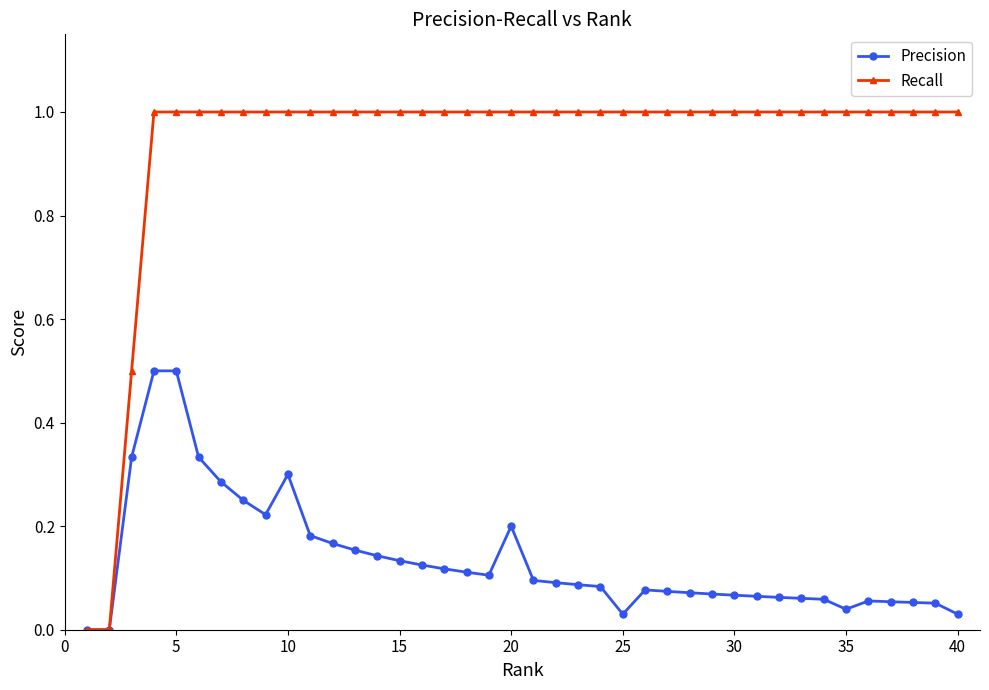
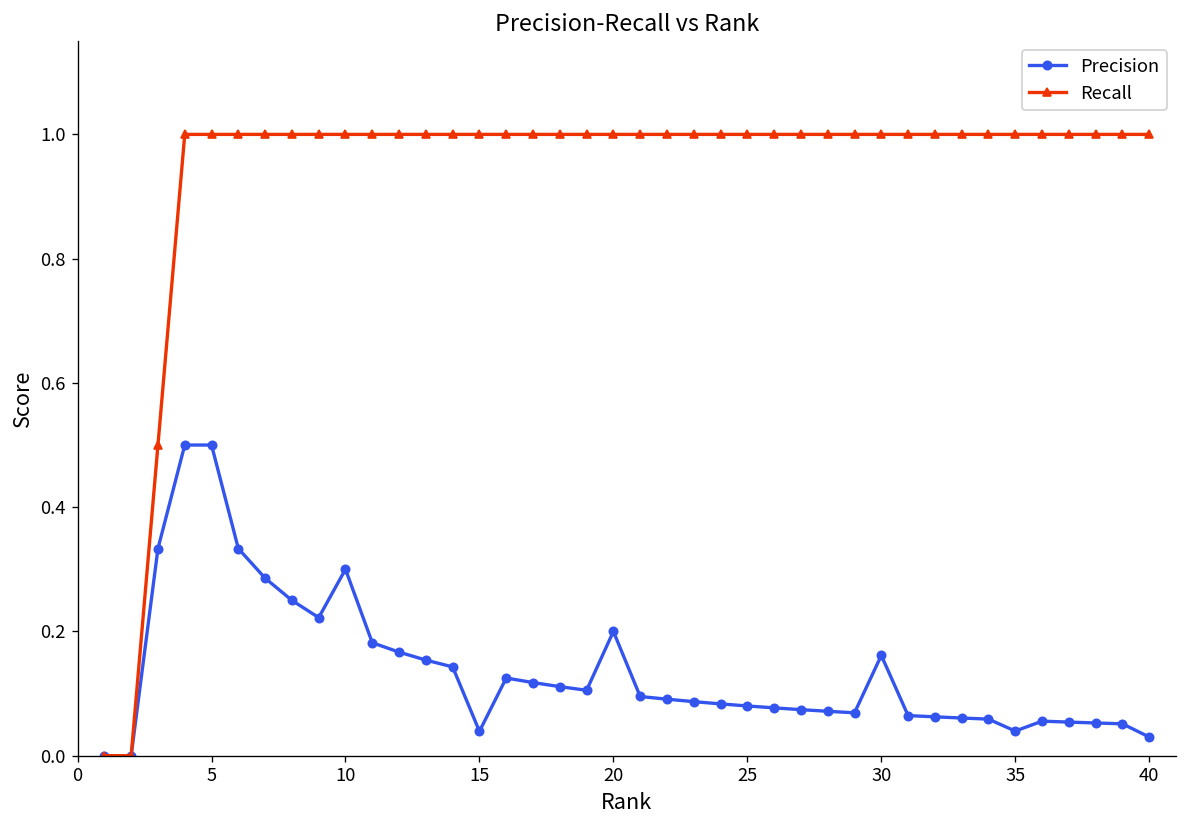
  {
    "Precision": {
      "5": 0.50,
      "10": 0.30,
-     "15": 0.13,
+     "15": 0.04,
      "20": 0.20,
-     "25": 0.03,
-     "30": 0.07,
+     "25": 0.08,
+     "30": 0.16,
      "35": 0.04,
      "40": 0.03
    },
    "Recall": {
      "5": 1.00,
      "10": 1.00,
      "15": 1.00,
      "20": 1.00,
      "25": 1.00,
      "30": 1.00,
      "35": 1.00,
      "40": 1.00
    }
  }
